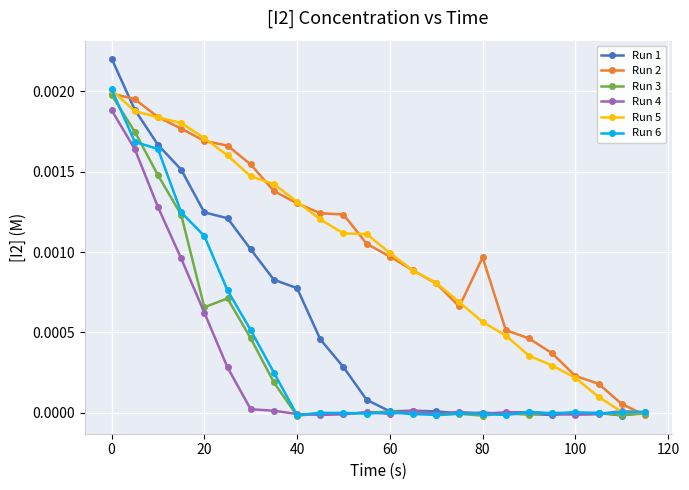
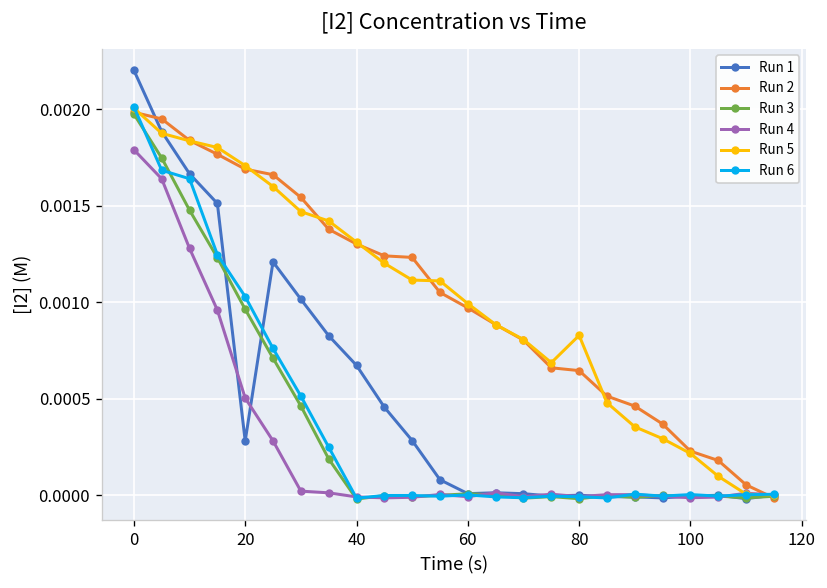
  {
    "Run 1": {
      "0": 0.00220,
-     "20": 0.00125,
-     "40": 0.00078
+     "20": 0.00028,
+     "40": 0.00067
    },
    "Run 2": {
      "20": 0.00169,
      "60": 0.00097,
-     "80": 0.00097
+     "80": 0.00065
    },
    "Run 3": {
-     "20": 0.00066
+     "20": 0.00096
    },
    "Run 4": {
-     "0": 0.00188,
-     "20": 0.00062
+     "0": 0.00179,
+     "20": 0.00050
    },
    "Run 5": {
      "20": 0.00171,
      "60": 0.00099,
-     "80": 0.00057
+     "80": 0.00083
    },
    "Run 6": {
-     "20": 0.00110
+     "20": 0.00103
    }
  }
